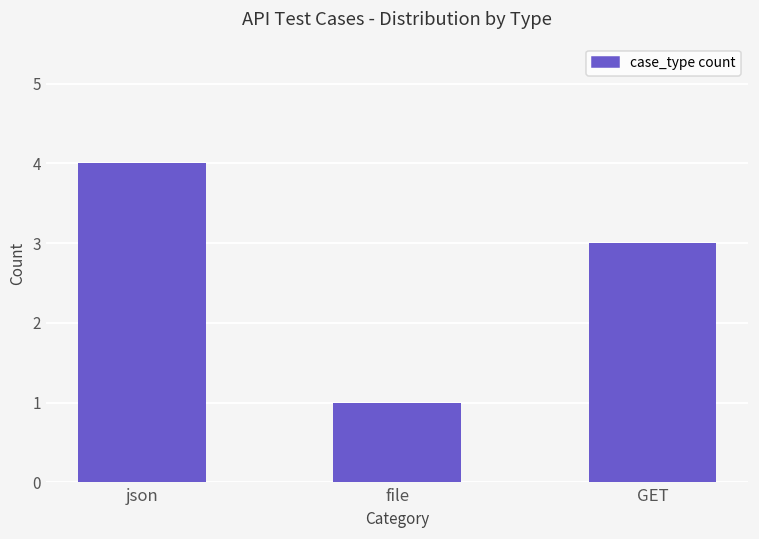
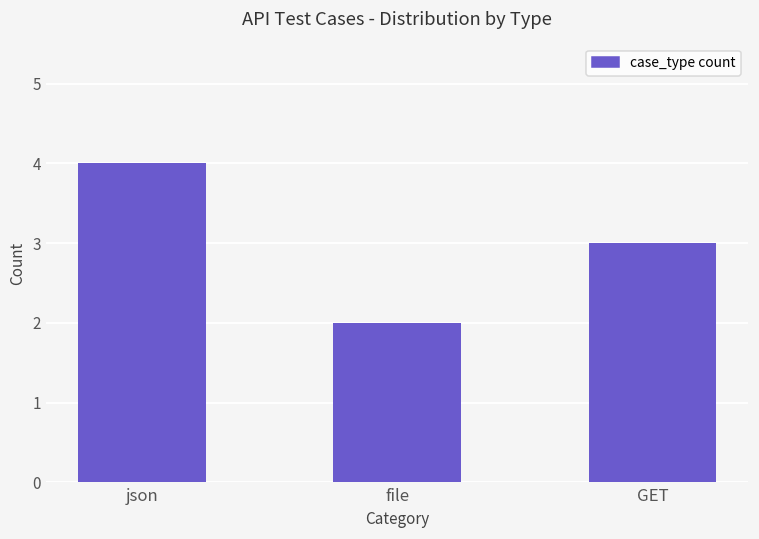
  {
    "json": 4,
-   "file": 1,
+   "file": 2,
    "GET": 3
  }
